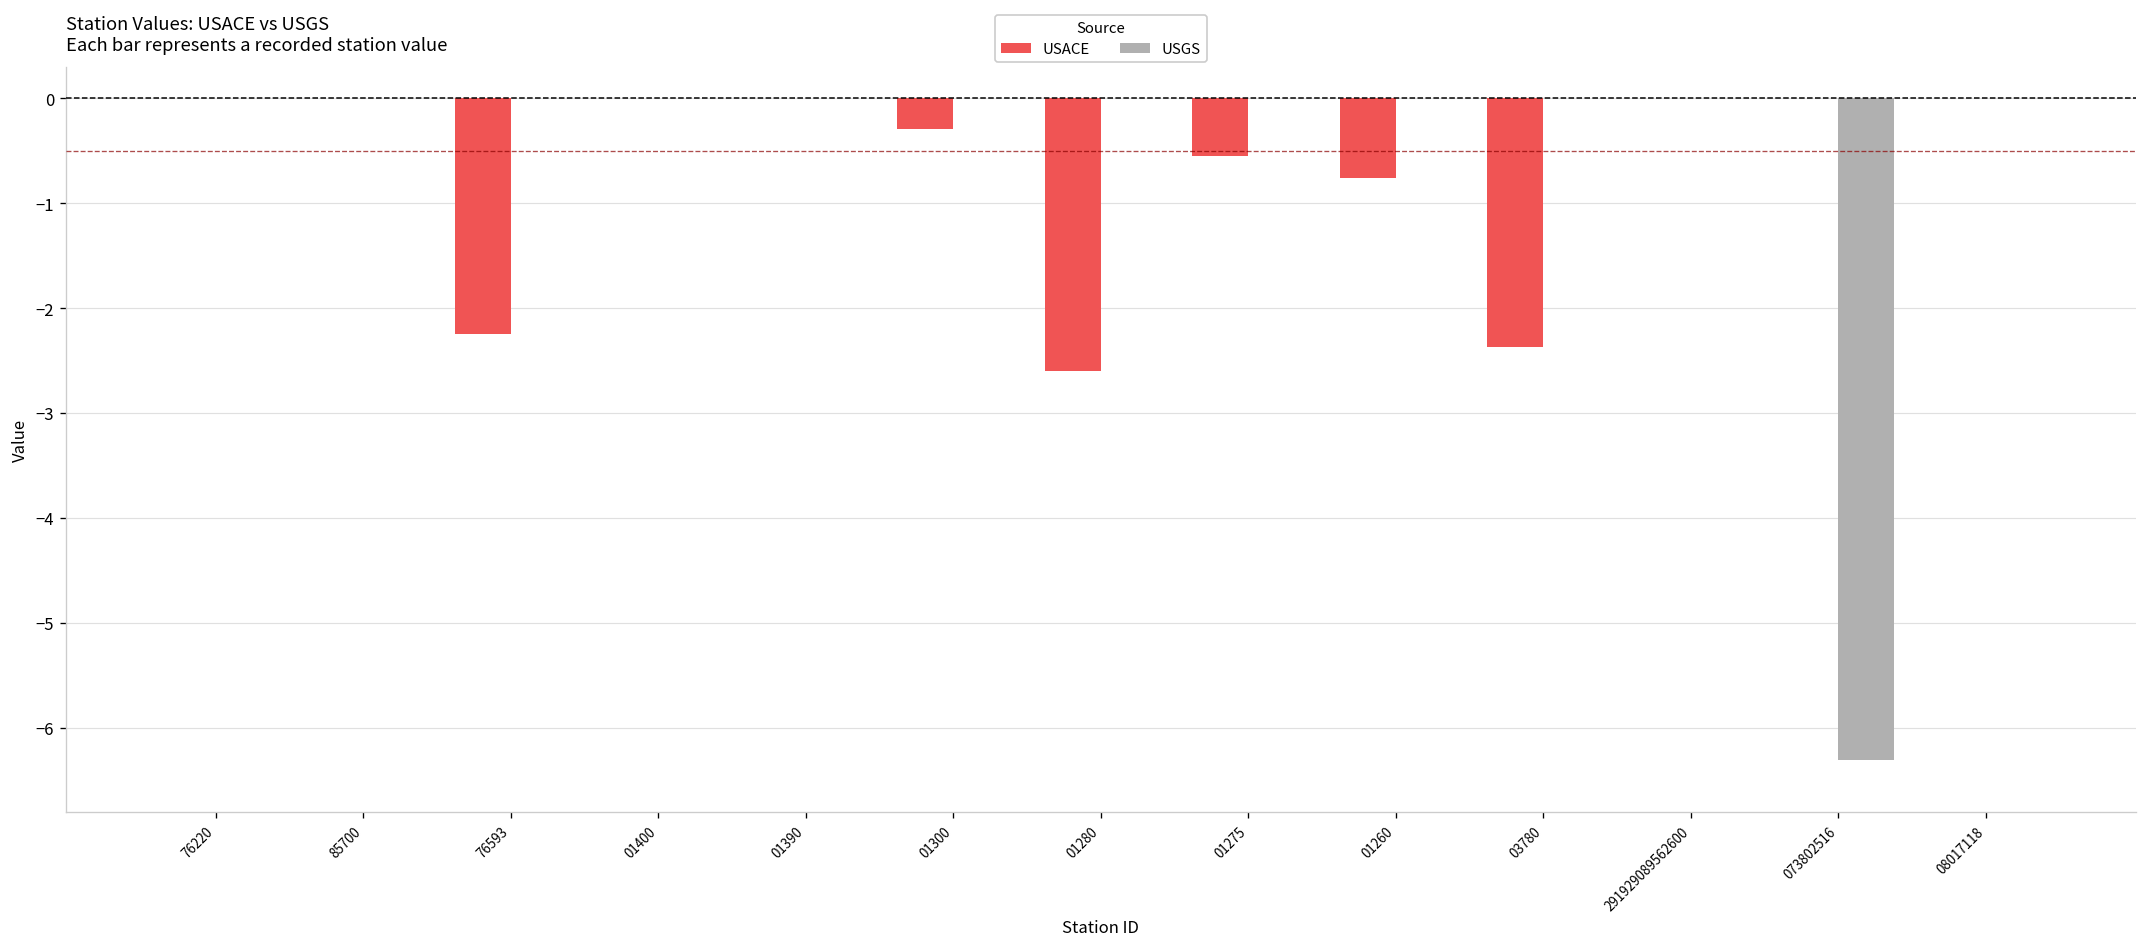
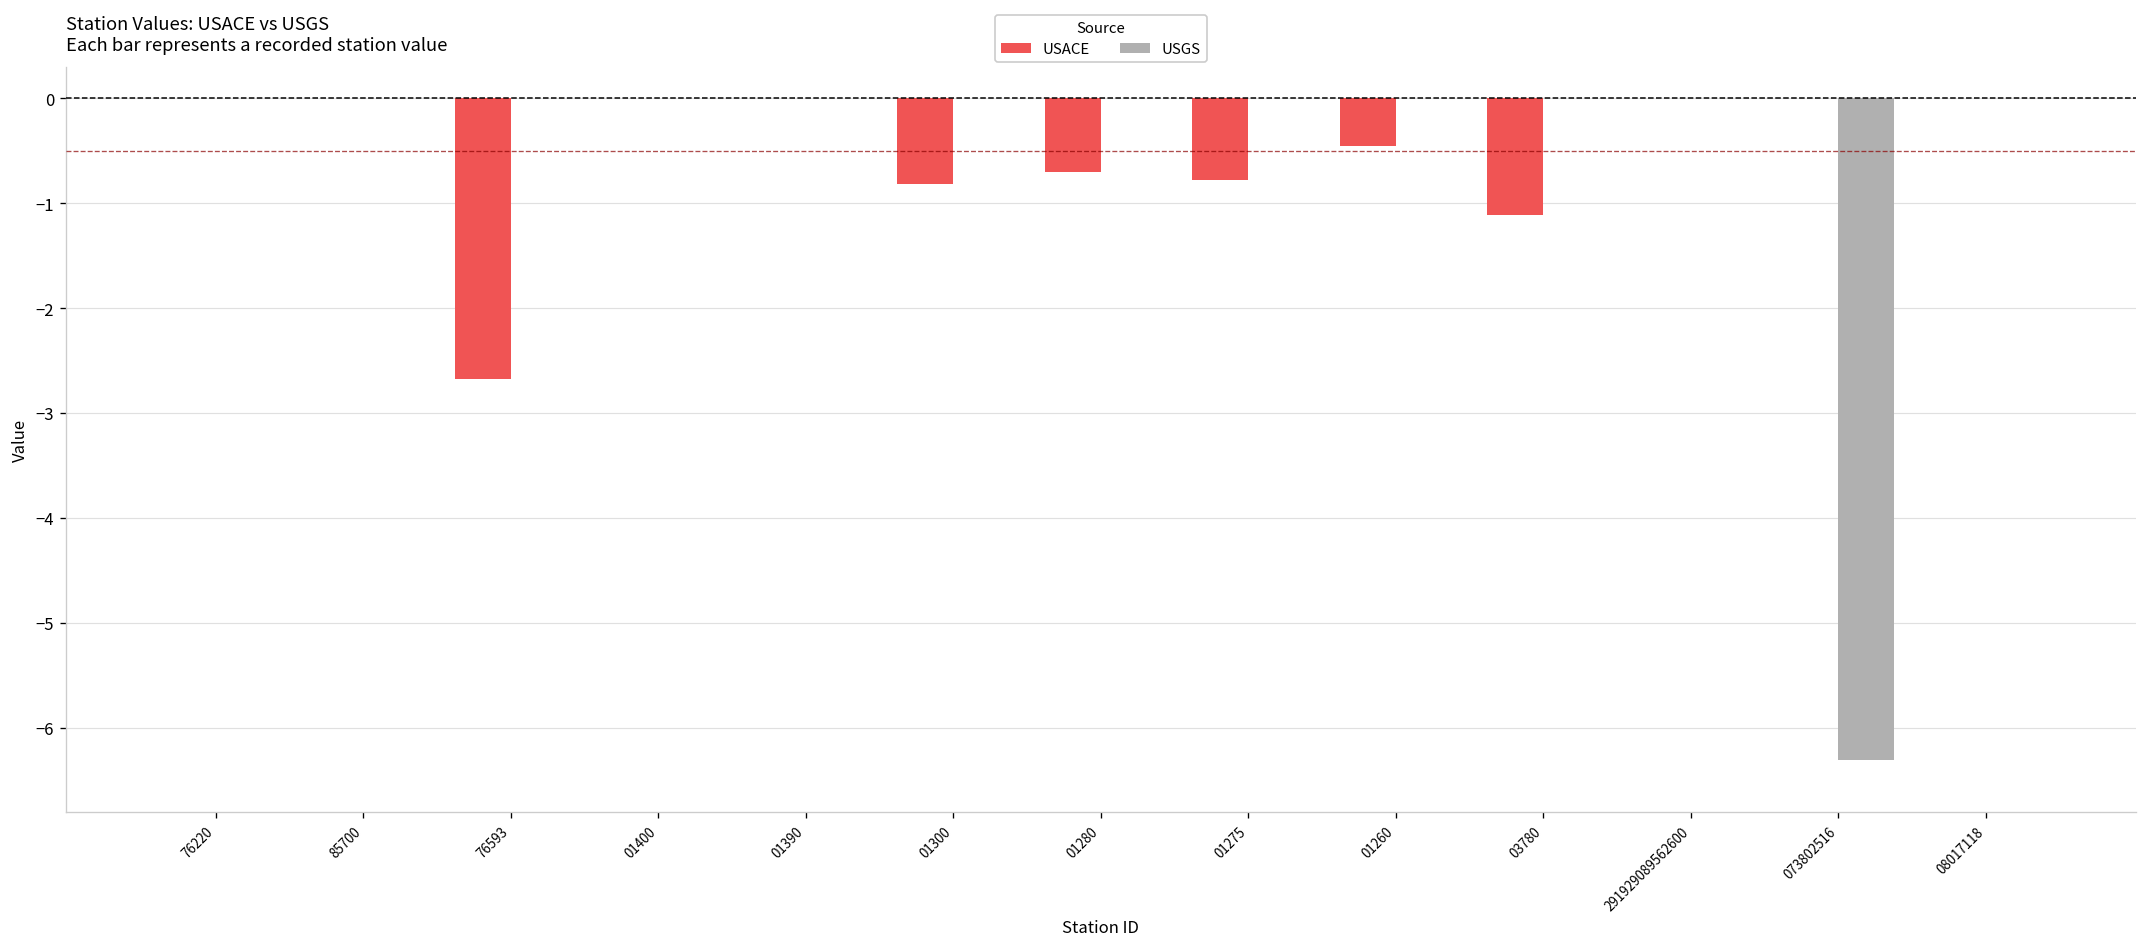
  {
    "USACE": {
      "76220": 0.0,
      "85700": 0.0,
-     "76593": -2.3,
+     "76593": -2.7,
      "01400": 0.0,
      "01390": 0.0,
-     "01300": -0.3,
-     "01280": -2.6,
-     "01275": -0.6,
-     "01260": -0.8,
-     "03780": -2.4,
+     "01300": -0.8,
+     "01280": -0.7,
+     "01275": -0.8,
+     "01260": -0.5,
+     "03780": -1.1,
      "291929089562600": 0.0,
      "073802516": 0.0,
      "08017118": 0.0
    },
    "USGS": {
      "76220": 0.0,
      "85700": 0.0,
      "76593": 0.0,
      "01400": 0.0,
      "01390": 0.0,
      "01300": 0.0,
      "01280": 0.0,
      "01275": 0.0,
      "01260": 0.0,
      "03780": 0.0,
      "291929089562600": 0.0,
      "073802516": -6.3,
      "08017118": 0.0
    }
  }
